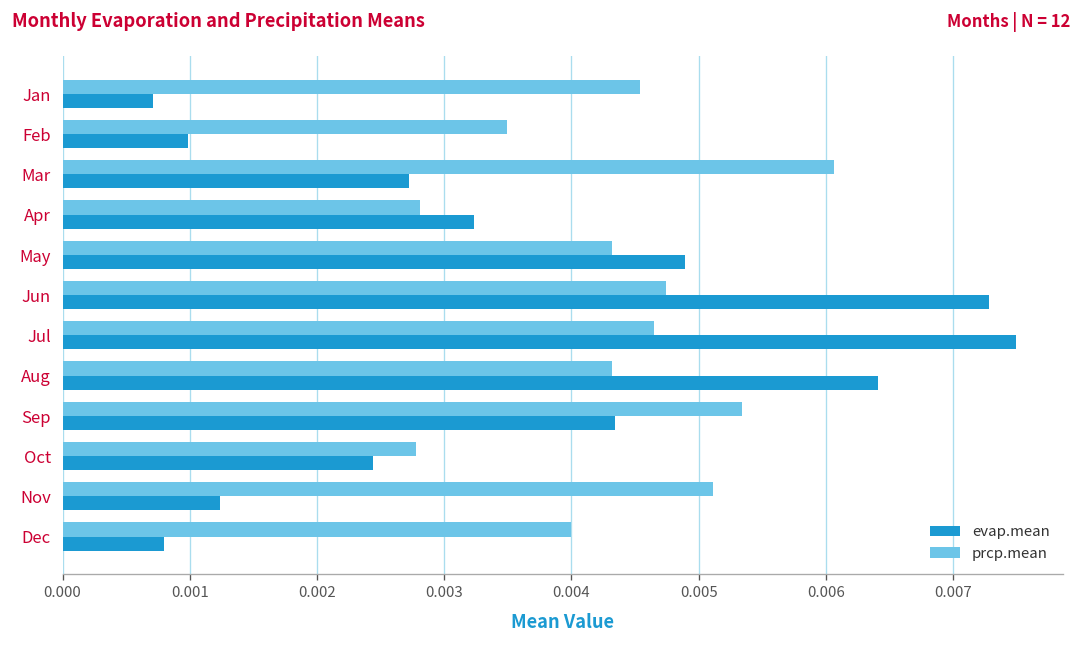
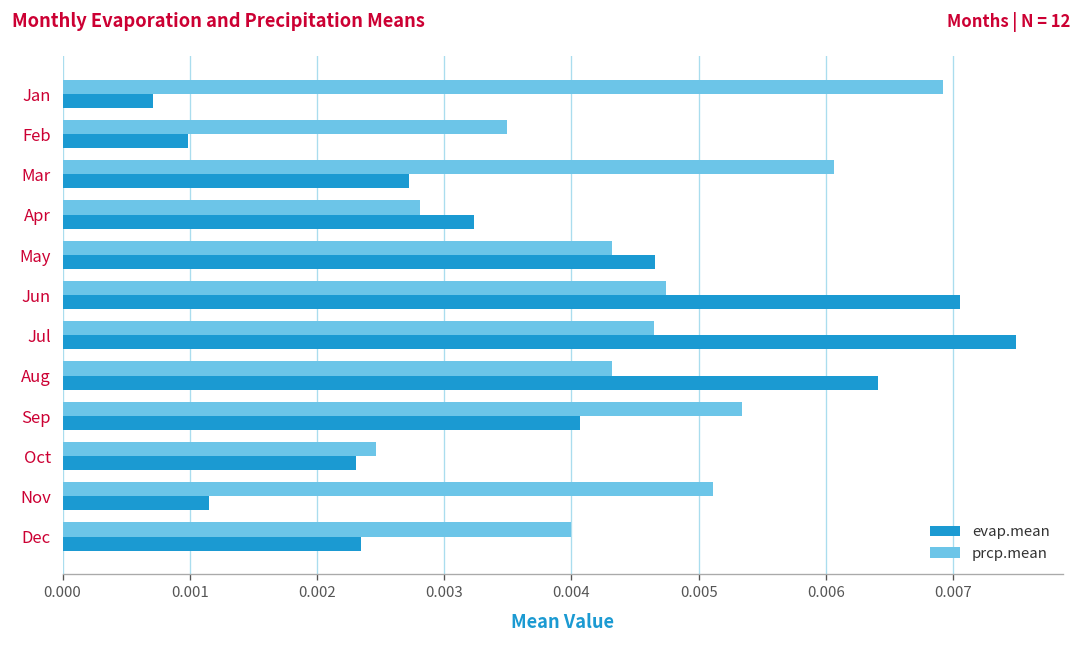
  {
    "evap.mean": {
      "Jan": 0.00071,
      "Feb": 0.00099,
      "Mar": 0.00272,
      "Apr": 0.00323,
-     "May": 0.00489,
-     "Jun": 0.00728,
+     "May": 0.00466,
+     "Jun": 0.00705,
      "Jul": 0.00749,
      "Aug": 0.00641,
-     "Sep": 0.00434,
-     "Oct": 0.00244,
-     "Nov": 0.00124,
-     "Dec": 0.00079
+     "Sep": 0.00407,
+     "Oct": 0.00231,
+     "Nov": 0.00115,
+     "Dec": 0.00235
    },
    "prcp.mean": {
-     "Jan": 0.00454,
+     "Jan": 0.00692,
      "Feb": 0.00349,
      "Mar": 0.00606,
      "Apr": 0.00281,
      "May": 0.00432,
      "Jun": 0.00474,
      "Jul": 0.00465,
      "Aug": 0.00432,
      "Sep": 0.00534,
-     "Oct": 0.00278,
+     "Oct": 0.00246,
      "Nov": 0.00511,
      "Dec": 0.00400
    }
  }
